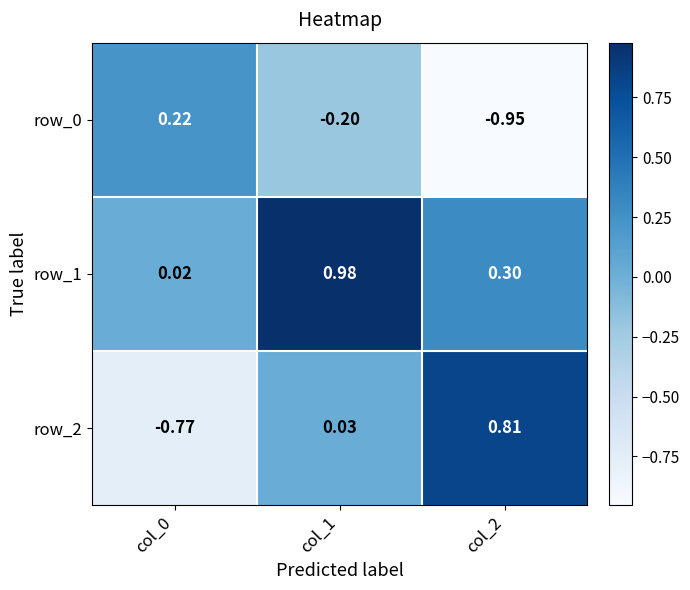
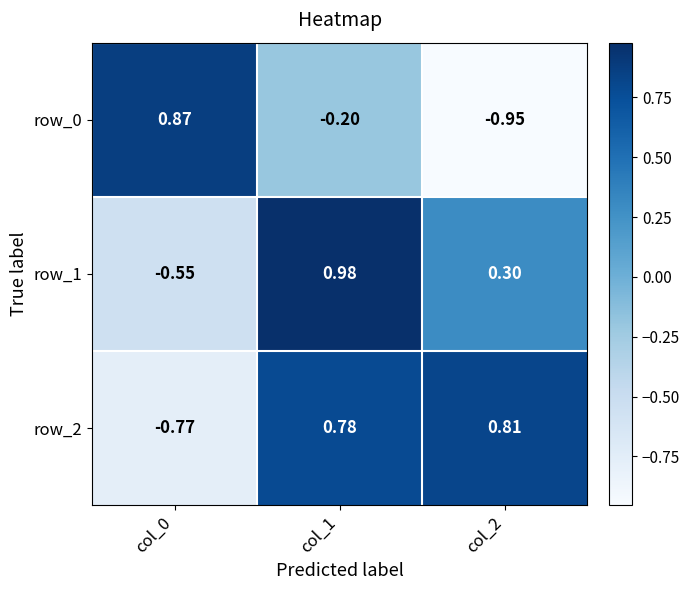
  {
    "row_0": {
-     "col_0": 0.22,
+     "col_0": 0.87,
      "col_1": -0.20,
      "col_2": -0.95
    },
    "row_1": {
-     "col_0": 0.02,
+     "col_0": -0.55,
      "col_1": 0.98,
      "col_2": 0.30
    },
    "row_2": {
      "col_0": -0.77,
-     "col_1": 0.03,
+     "col_1": 0.78,
      "col_2": 0.81
    }
  }
